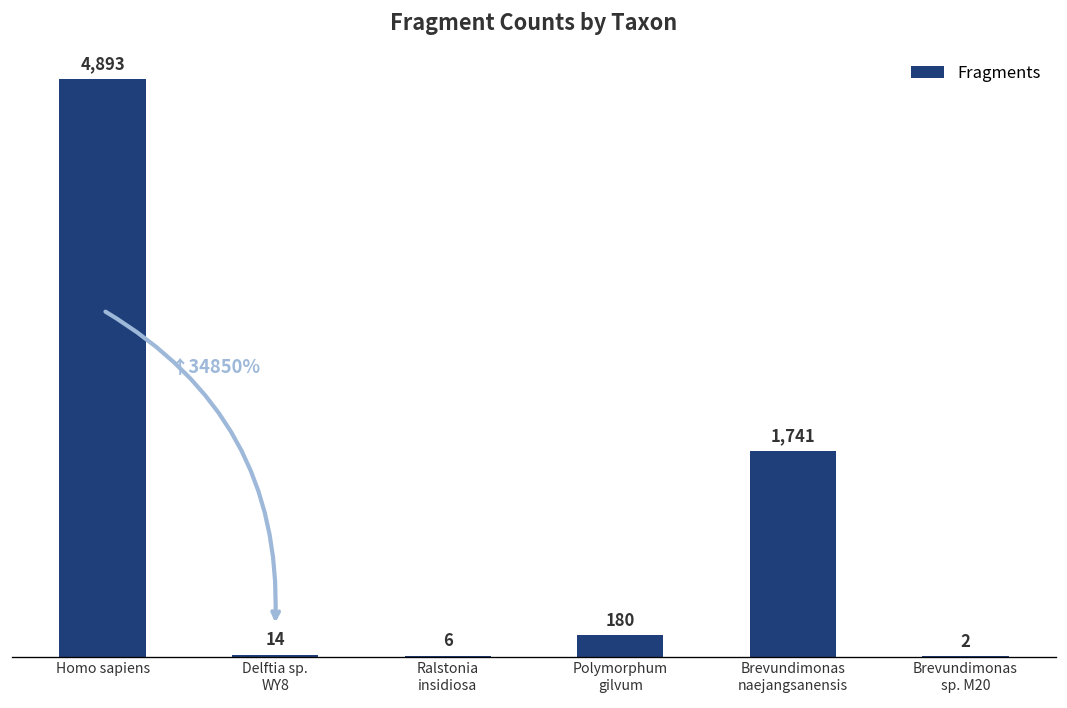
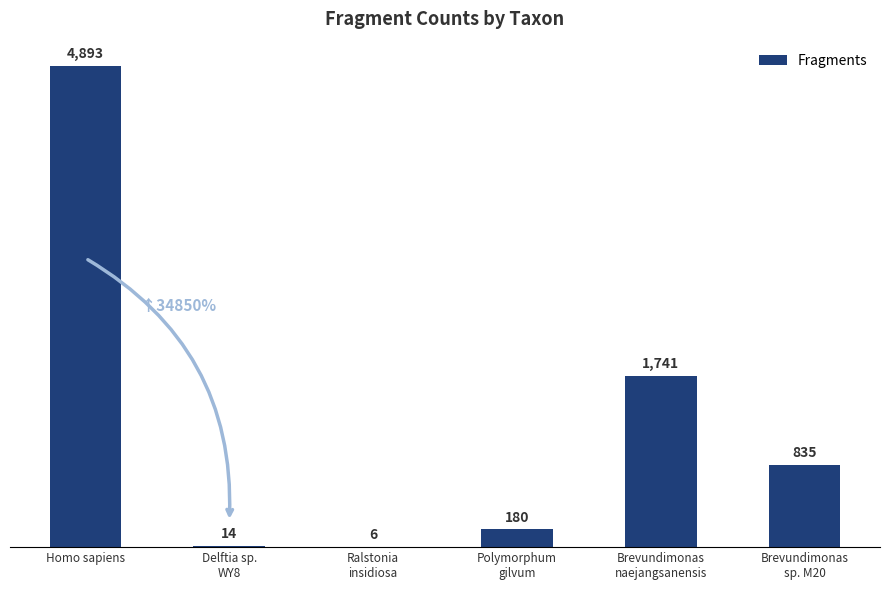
  {
    "Homo sapiens": "4,893",
    "Delftia sp. WY8": "14",
    "Ralstonia insidiosa": "6",
    "Polymorphum gilvum": "180",
    "Brevundimonas naejangsanensis": "1,741",
-   "Brevundimonas sp. M20": "2"
+   "Brevundimonas sp. M20": "835"
  }
